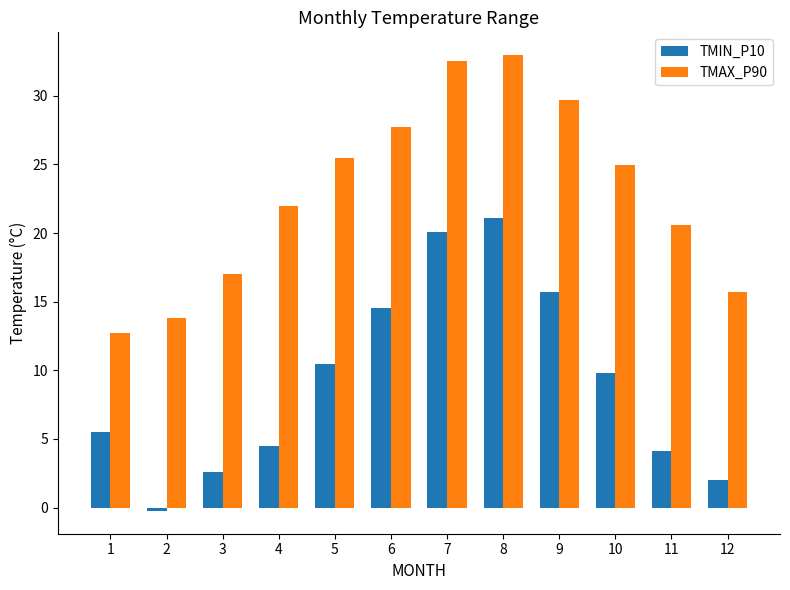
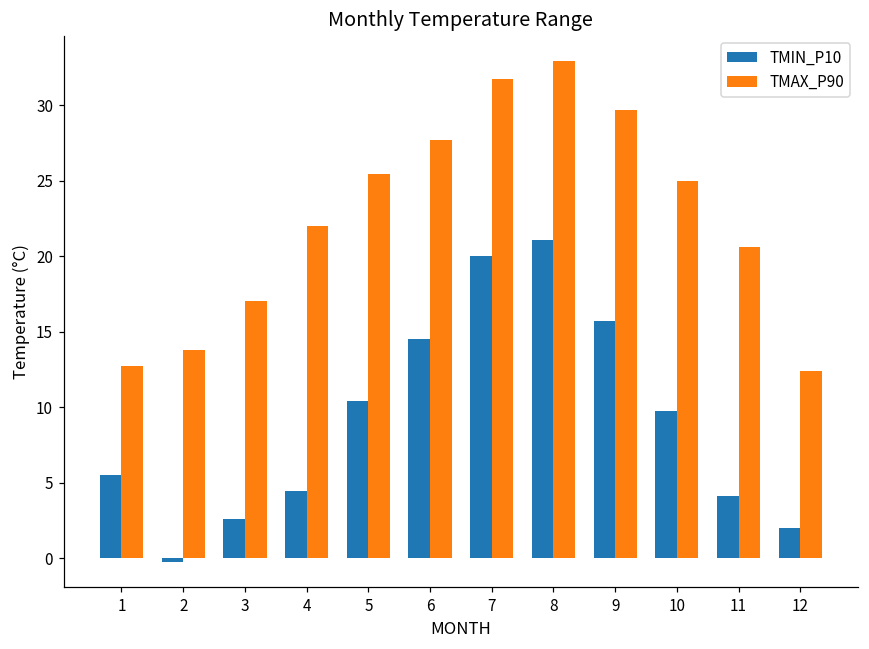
  {
    "TMIN_P10": {
      "1": 5.5,
      "2": -0.2,
      "3": 2.6,
      "4": 4.5,
      "5": 10.4,
      "6": 14.6,
      "7": 20.1,
      "8": 21.1,
      "9": 15.7,
      "10": 9.8,
      "11": 4.2,
      "12": 2.0
    },
    "TMAX_P90": {
      "1": 12.7,
      "2": 13.8,
      "3": 17.1,
      "4": 22.0,
      "5": 25.5,
      "6": 27.7,
-     "7": 32.5,
+     "7": 31.8,
      "8": 33.0,
      "9": 29.7,
      "10": 25.0,
      "11": 20.6,
-     "12": 15.7
+     "12": 12.4
    }
  }
